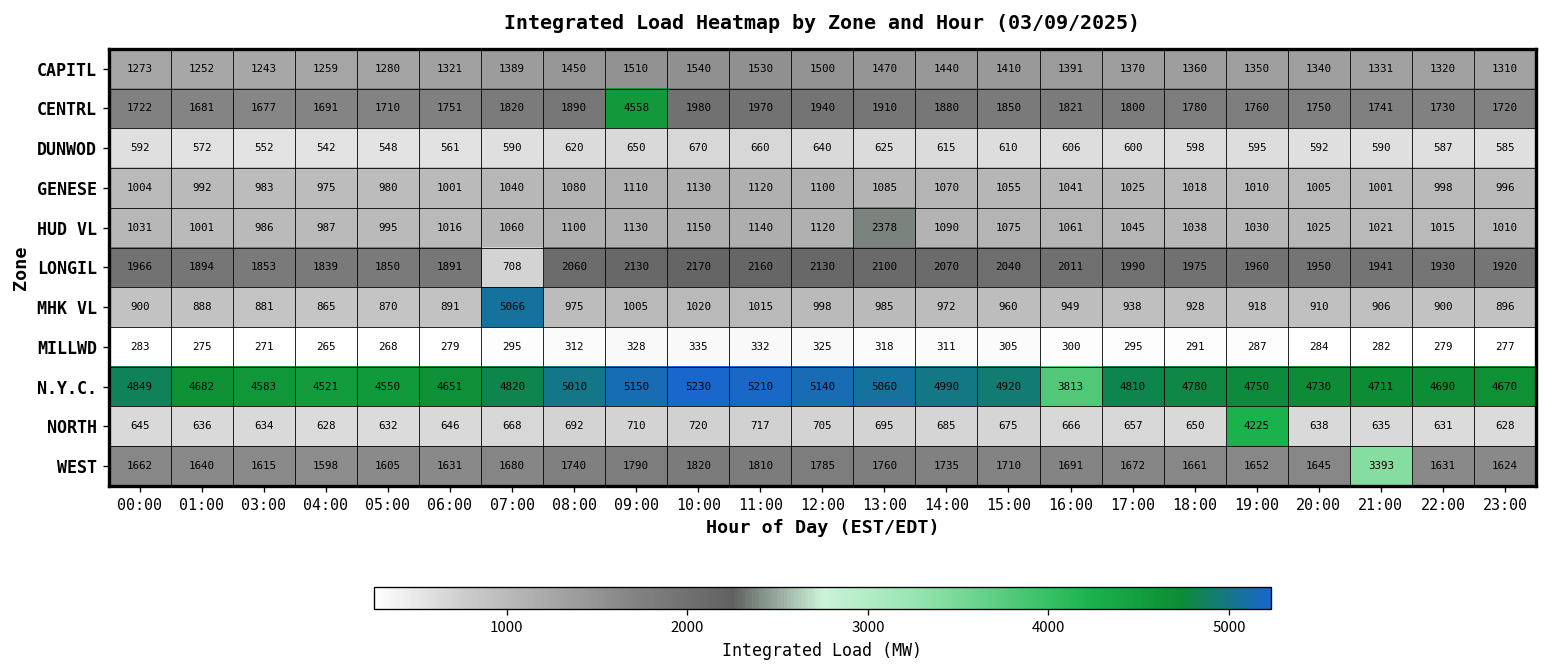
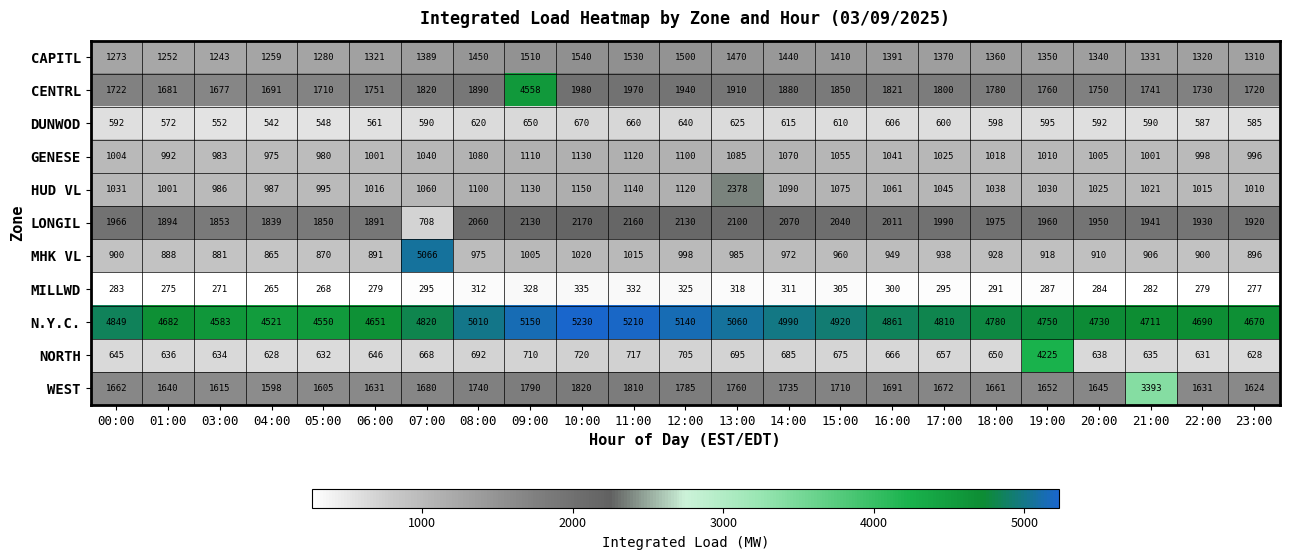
  {
    "N.Y.C.": {
      "00:00": 4849,
      "01:00": 4682,
      "03:00": 4583,
      "04:00": 4521,
      "05:00": 4550,
      "06:00": 4651,
      "07:00": 4820,
      "08:00": 5010,
      "09:00": 5150,
      "10:00": 5230,
      "11:00": 5210,
      "12:00": 5140,
      "13:00": 5060,
      "14:00": 4990,
      "15:00": 4920,
-     "16:00": 3813,
+     "16:00": 4861,
      "17:00": 4810,
      "18:00": 4780,
      "19:00": 4750,
      "20:00": 4730,
      "21:00": 4711,
      "22:00": 4690,
      "23:00": 4670
    }
  }
